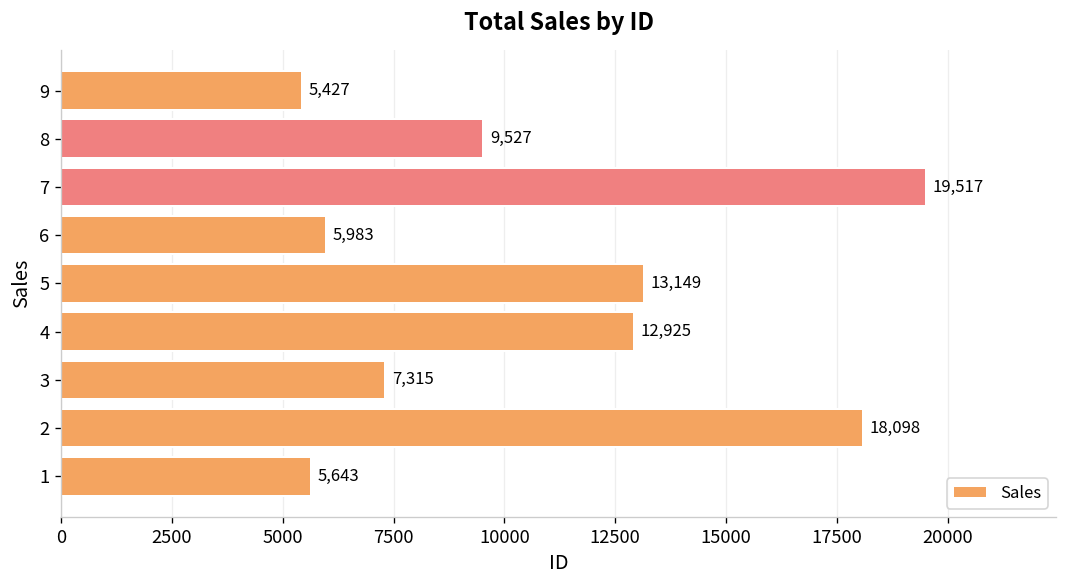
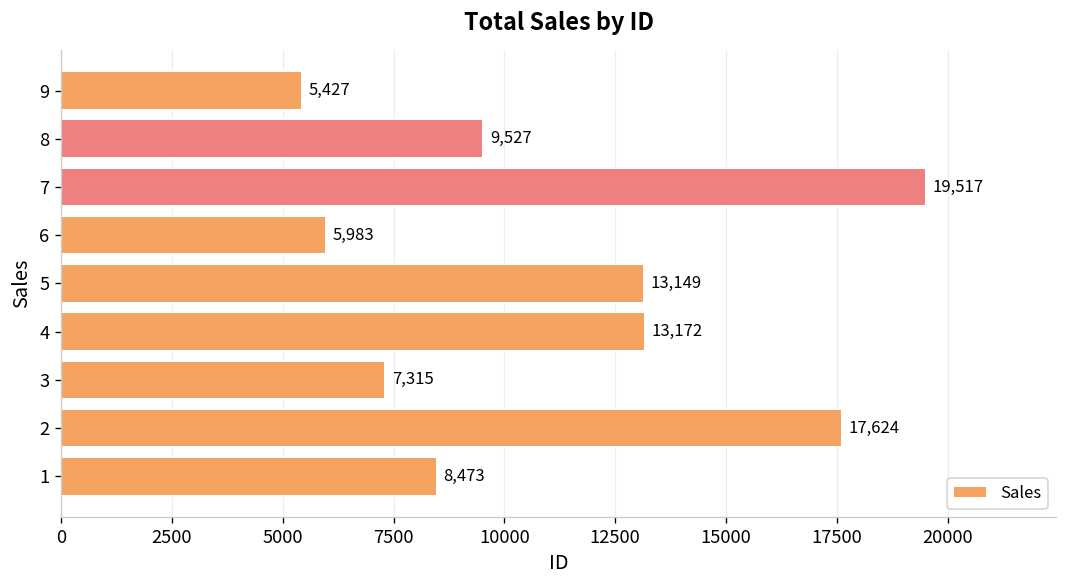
  {
    "9": "5,427",
    "8": "9,527",
    "7": "19,517",
    "6": "5,983",
    "5": "13,149",
-   "4": "12,925",
+   "4": "13,172",
    "3": "7,315",
-   "2": "18,098",
-   "1": "5,643"
+   "2": "17,624",
+   "1": "8,473"
  }
